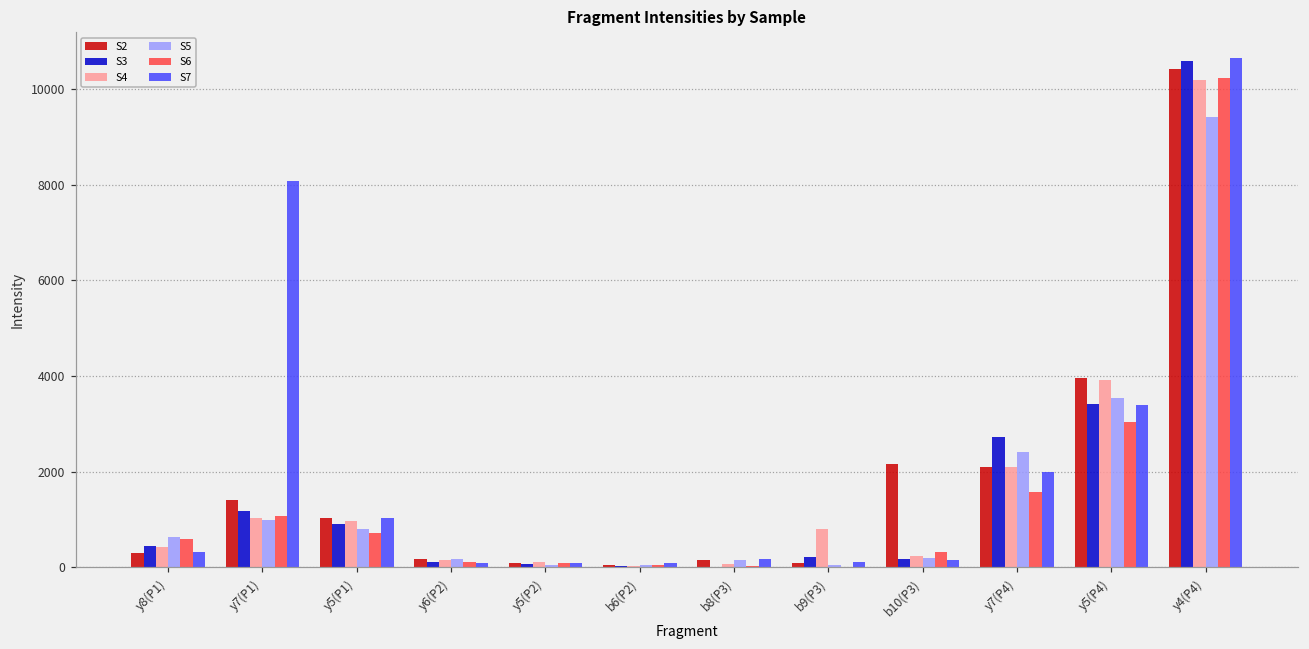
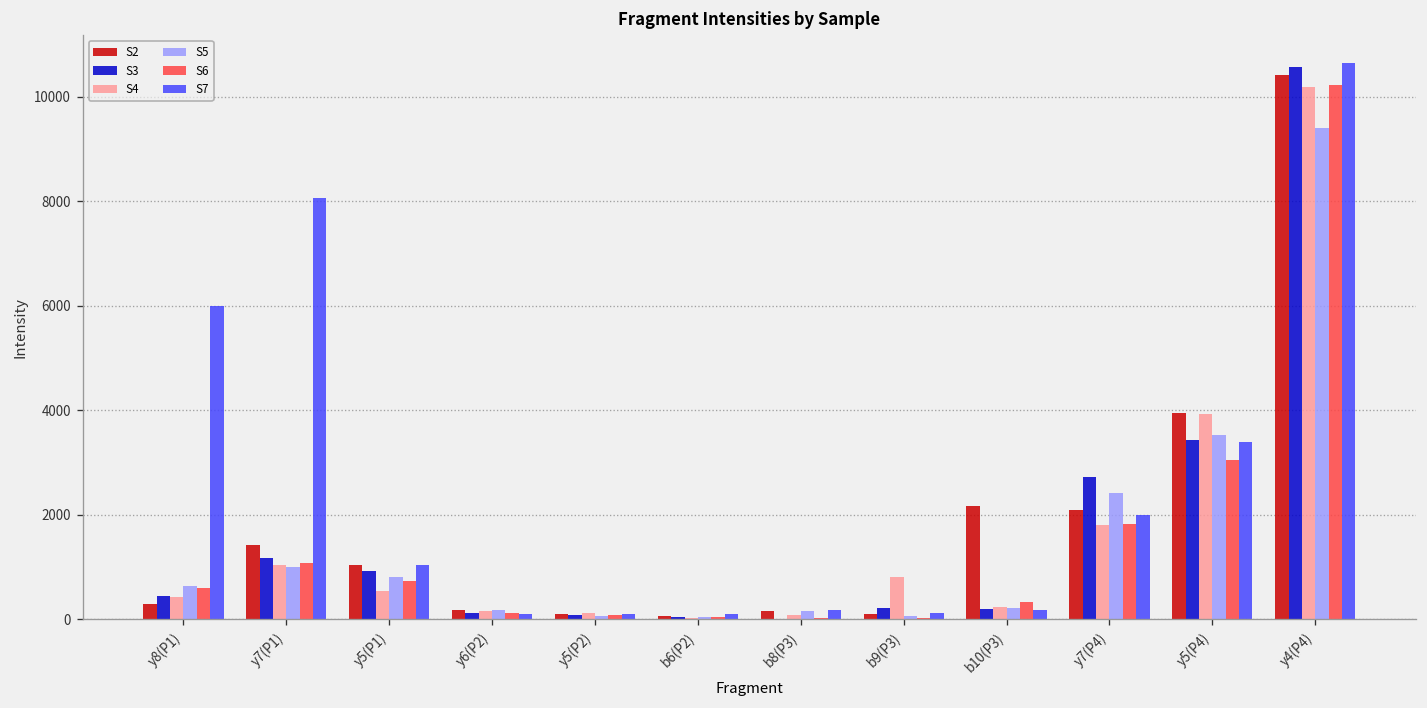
  {
    "S2": {
      "y8(P1)": 300,
      "y7(P1)": 1400,
      "y5(P1)": 1000,
      "y6(P2)": 200,
      "y5(P2)": 100,
      "b8(P3)": 200,
      "b9(P3)": 100,
      "b10(P3)": 2200,
      "y7(P4)": 2100,
      "y5(P4)": 3900,
      "y4(P4)": 10400
    },
    "S3": {
      "y8(P1)": 400,
      "y7(P1)": 1200,
      "y5(P1)": 900,
      "y6(P2)": 100,
      "y5(P2)": 100,
      "b9(P3)": 200,
      "b10(P3)": 200,
      "y7(P4)": 2700,
      "y5(P4)": 3400,
      "y4(P4)": 10600
    },
    "S4": {
      "y8(P1)": 400,
      "y7(P1)": 1000,
-     "y5(P1)": 1000,
+     "y5(P1)": 500,
      "y6(P2)": 200,
      "y5(P2)": 100,
      "b8(P3)": 100,
      "b9(P3)": 800,
      "b10(P3)": 200,
-     "y7(P4)": 2100,
+     "y7(P4)": 1800,
      "y5(P4)": 3900,
      "y4(P4)": 10200
    },
    "S5": {
      "y8(P1)": 600,
      "y7(P1)": 1000,
      "y5(P1)": 800,
      "y6(P2)": 200,
      "y5(P2)": 100,
      "b8(P3)": 200,
      "b10(P3)": 200,
      "y7(P4)": 2400,
      "y5(P4)": 3500,
      "y4(P4)": 9400
    },
    "S6": {
      "y8(P1)": 600,
      "y7(P1)": 1100,
      "y5(P1)": 700,
      "y6(P2)": 100,
      "y5(P2)": 100,
      "b10(P3)": 300,
-     "y7(P4)": 1600,
+     "y7(P4)": 1800,
      "y5(P4)": 3000,
      "y4(P4)": 10200
    },
    "S7": {
-     "y8(P1)": 300,
+     "y8(P1)": 6000,
      "y7(P1)": 8100,
      "y5(P1)": 1000,
      "y6(P2)": 100,
      "y5(P2)": 100,
      "b6(P2)": 100,
      "b8(P3)": 200,
      "b9(P3)": 100,
      "b10(P3)": 200,
      "y7(P4)": 2000,
      "y5(P4)": 3400,
      "y4(P4)": 10700
    }
  }
